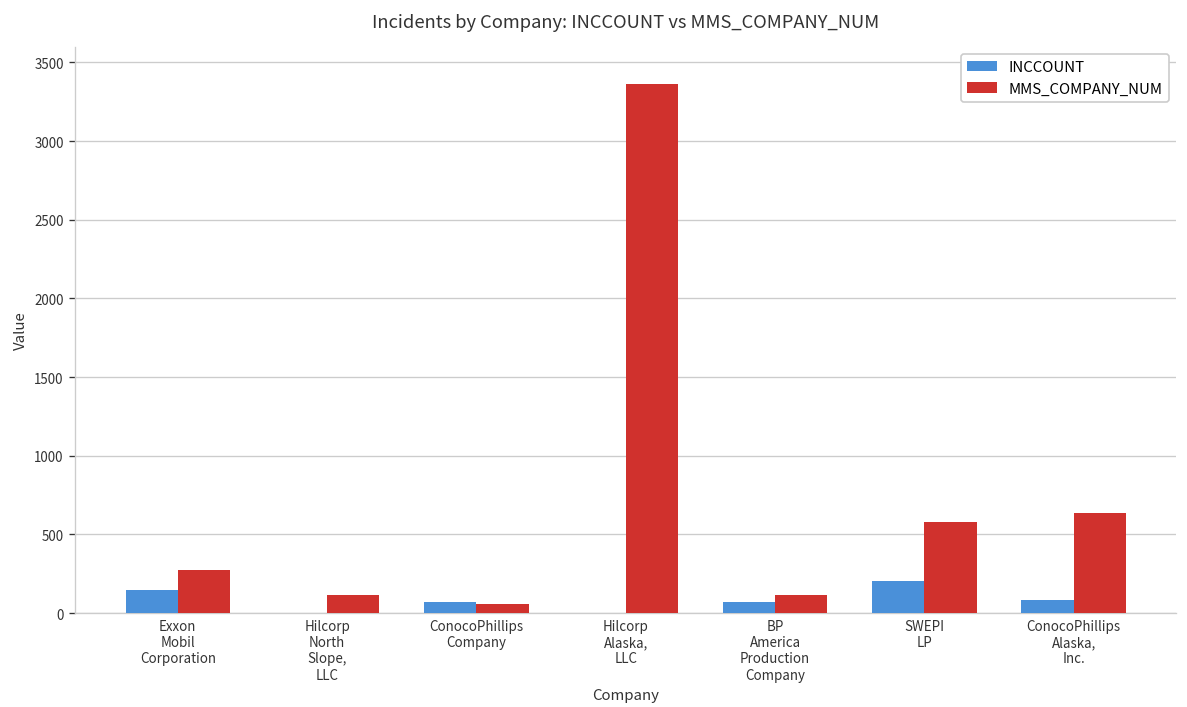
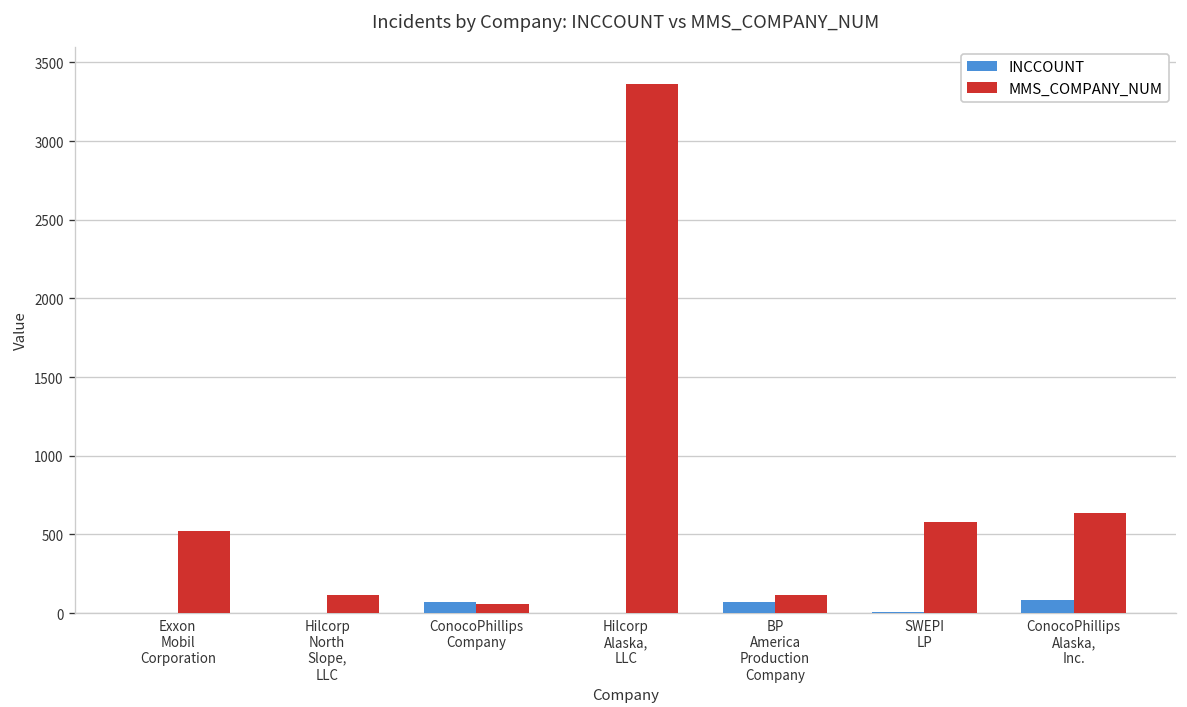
  {
    "INCCOUNT": {
-     "Exxon Mobil Corporation": 150,
+     "Exxon Mobil Corporation": 0,
      "ConocoPhillips Company": 70,
      "BP America Production Company": 70,
-     "SWEPI LP": 200,
+     "SWEPI LP": 10,
      "ConocoPhillips Alaska, Inc.": 90
    },
    "MMS_COMPANY_NUM": {
-     "Exxon Mobil Corporation": 280,
+     "Exxon Mobil Corporation": 520,
      "Hilcorp North Slope, LLC": 110,
      "ConocoPhillips Company": 60,
      "Hilcorp Alaska, LLC": 3360,
      "BP America Production Company": 110,
      "SWEPI LP": 580,
      "ConocoPhillips Alaska, Inc.": 640
    }
  }
